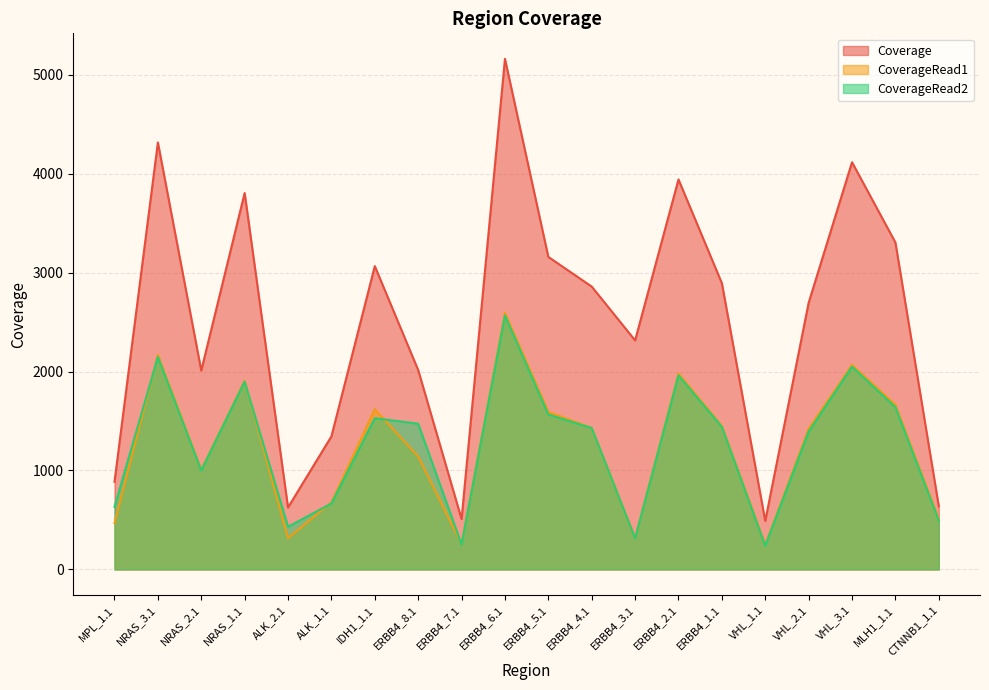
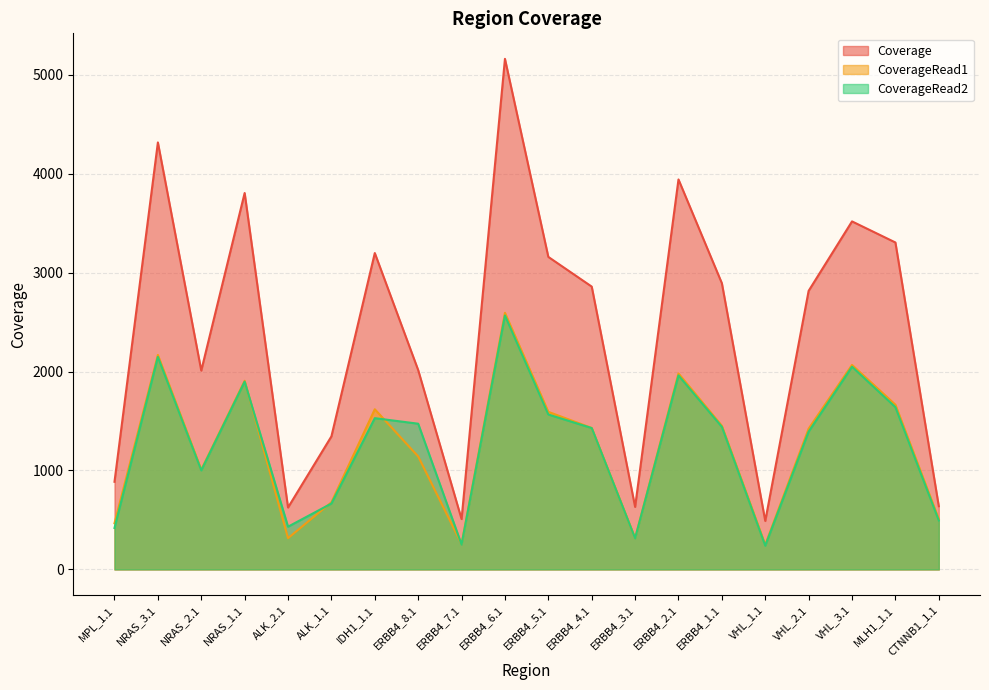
  {
    "Coverage": {
      "MPL_1.1": 900,
      "NRAS_3.1": 4300,
      "NRAS_2.1": 2000,
      "NRAS_1.1": 3800,
      "ALK_2.1": 600,
      "ALK_1.1": 1300,
-     "IDH1_1.1": 3100,
+     "IDH1_1.1": 3200,
      "ERBB4_8.1": 2000,
      "ERBB4_7.1": 500,
      "ERBB4_6.1": 5200,
      "ERBB4_5.1": 3200,
      "ERBB4_4.1": 2900,
-     "ERBB4_3.1": 2300,
+     "ERBB4_3.1": 600,
      "ERBB4_2.1": 3900,
      "ERBB4_1.1": 2900,
      "VHL_1.1": 500,
-     "VHL_2.1": 2700,
-     "VHL_3.1": 4100,
+     "VHL_2.1": 2800,
+     "VHL_3.1": 3500,
      "MLH1_1.1": 3300,
      "CTNNB1_1.1": 600
    },
    "CoverageRead1": {
      "MPL_1.1": 500,
      "ALK_2.1": 300,
      "IDH1_1.1": 1600,
      "ERBB4_8.1": 1100,
      "ERBB4_6.1": 2600,
      "ERBB4_5.1": 1600,
      "VHL_2.1": 1400
    },
    "CoverageRead2": {
-     "MPL_1.1": 600,
+     "MPL_1.1": 400,
      "ALK_2.1": 400,
      "IDH1_1.1": 1500,
      "ERBB4_8.1": 1500,
      "ERBB4_6.1": 2600,
      "ERBB4_5.1": 1600,
      "VHL_2.1": 1400
    }
  }
